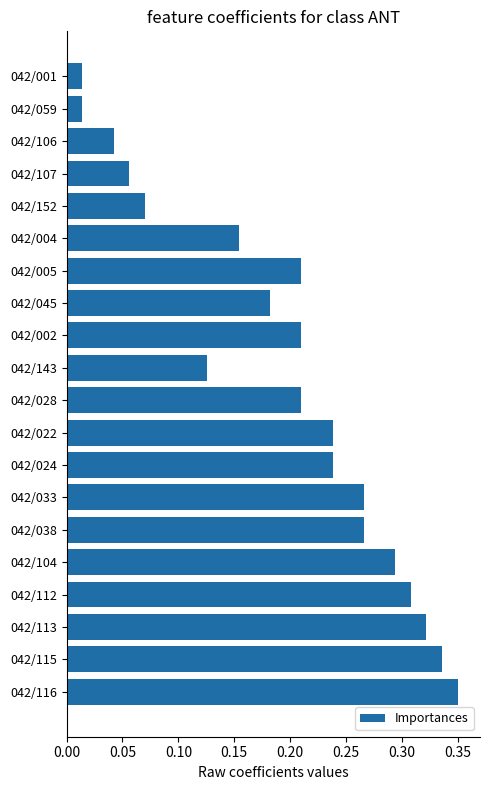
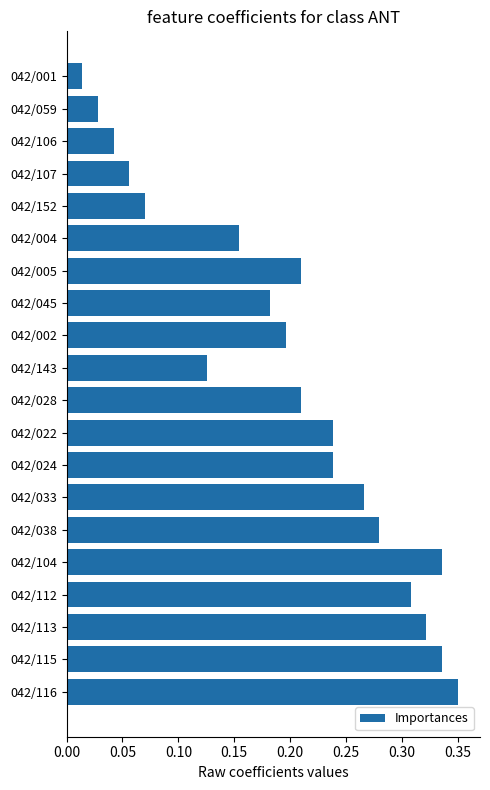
  {
    "042/001": 0.014,
-   "042/059": 0.014,
+   "042/059": 0.028,
    "042/106": 0.042,
    "042/107": 0.056,
    "042/152": 0.070,
    "042/004": 0.154,
    "042/005": 0.210,
    "042/045": 0.182,
-   "042/002": 0.210,
+   "042/002": 0.196,
    "042/143": 0.126,
    "042/028": 0.210,
    "042/022": 0.238,
    "042/024": 0.238,
    "042/033": 0.266,
-   "042/038": 0.266,
-   "042/104": 0.294,
+   "042/038": 0.280,
+   "042/104": 0.336,
    "042/112": 0.308,
    "042/113": 0.322,
    "042/115": 0.336,
    "042/116": 0.350
  }
